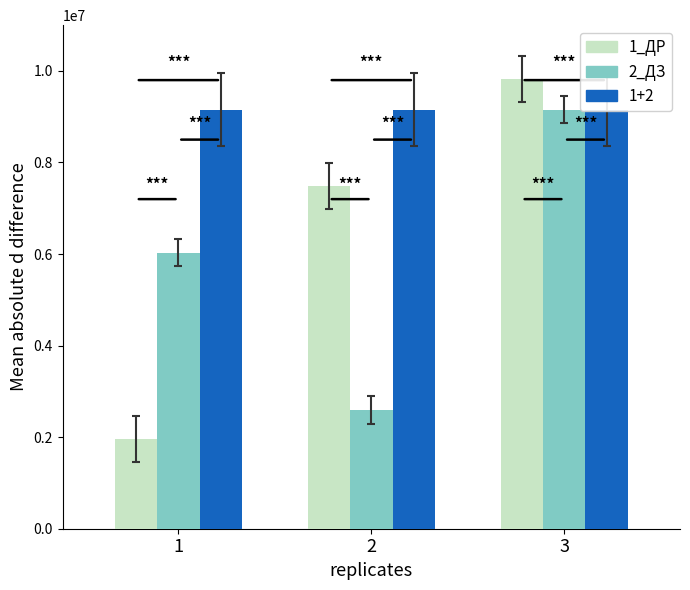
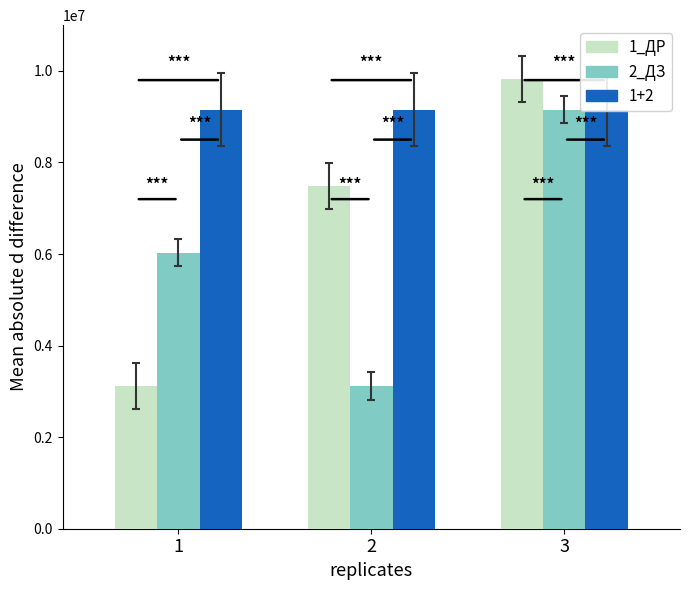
  {
    "1_ДР": {
-     "1": 2000000,
+     "1": 3100000,
      "2": 7500000,
      "3": 9800000
    },
    "2_ДЗ": {
      "1": 6000000,
-     "2": 2600000,
+     "2": 3100000,
      "3": 9200000
    }
  }
